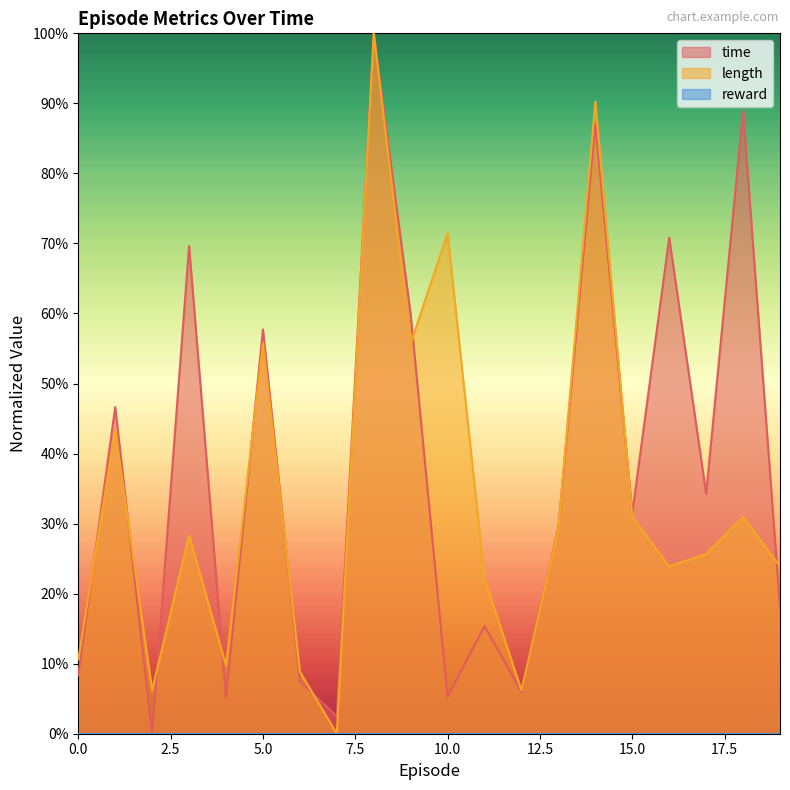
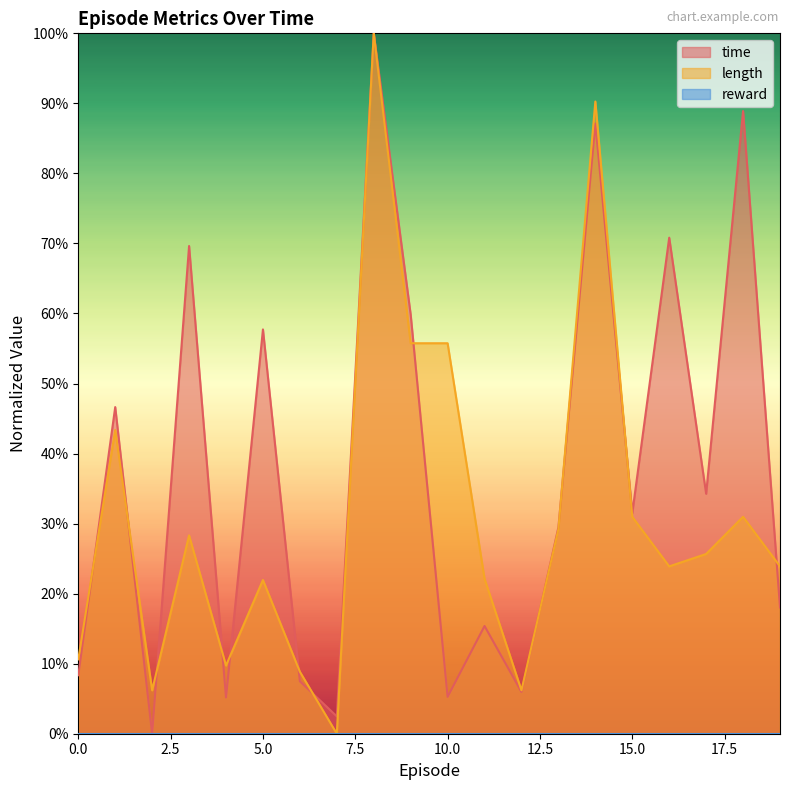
  {
    "time": {
      "0.0": "8%",
      "5.0": "58%",
      "10.0": "5%",
      "15.0": "31%"
    },
    "length": {
      "0.0": "11%",
-     "5.0": "56%",
-     "10.0": "71%",
+     "5.0": "22%",
+     "10.0": "56%",
      "15.0": "31%"
    },
    "reward": {
      "0.0": "0%",
      "5.0": "0%",
      "10.0": "0%",
      "15.0": "0%"
    }
  }
